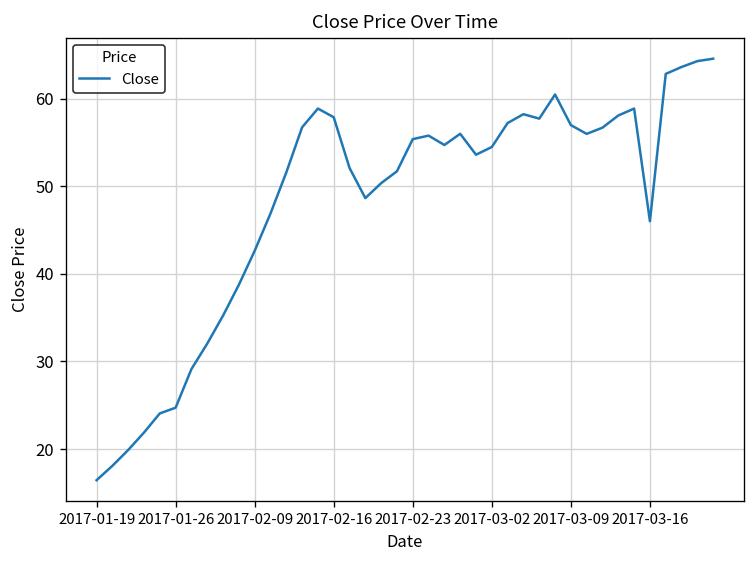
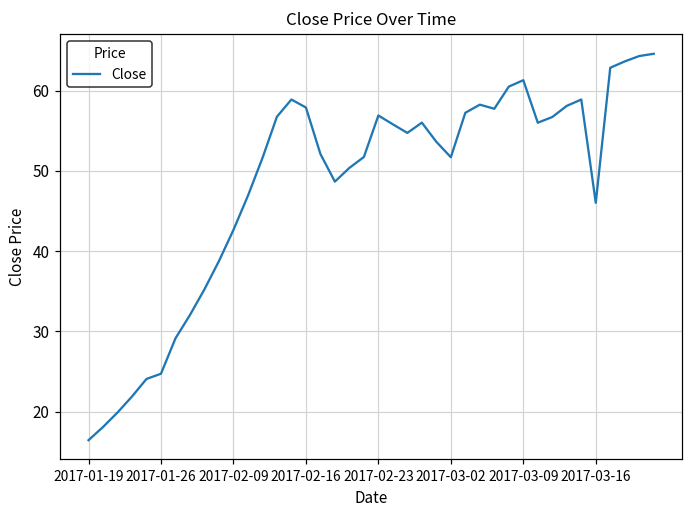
  {
    "2017-01-19": 16,
    "2017-01-26": 25,
    "2017-02-09": 43,
    "2017-02-16": 58,
-   "2017-02-23": 55,
-   "2017-03-02": 55,
-   "2017-03-09": 57,
+   "2017-02-23": 57,
+   "2017-03-02": 52,
+   "2017-03-09": 61,
    "2017-03-16": 46
  }
